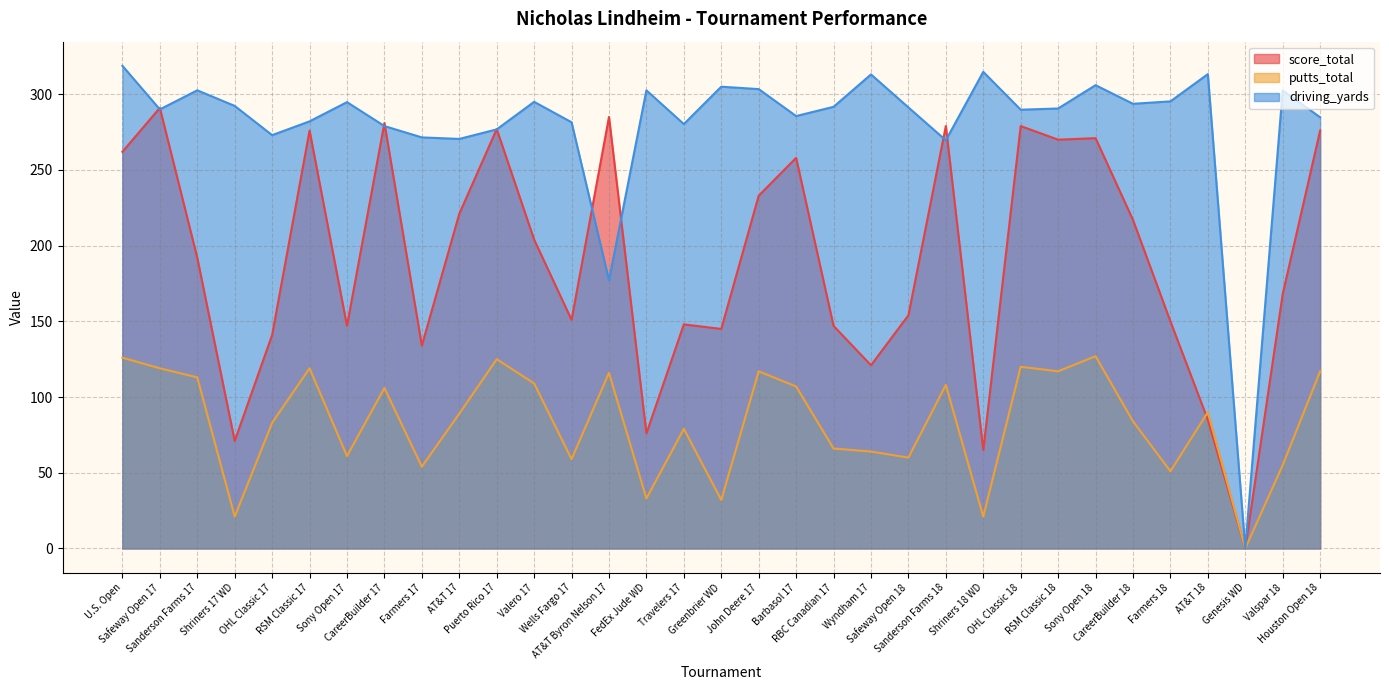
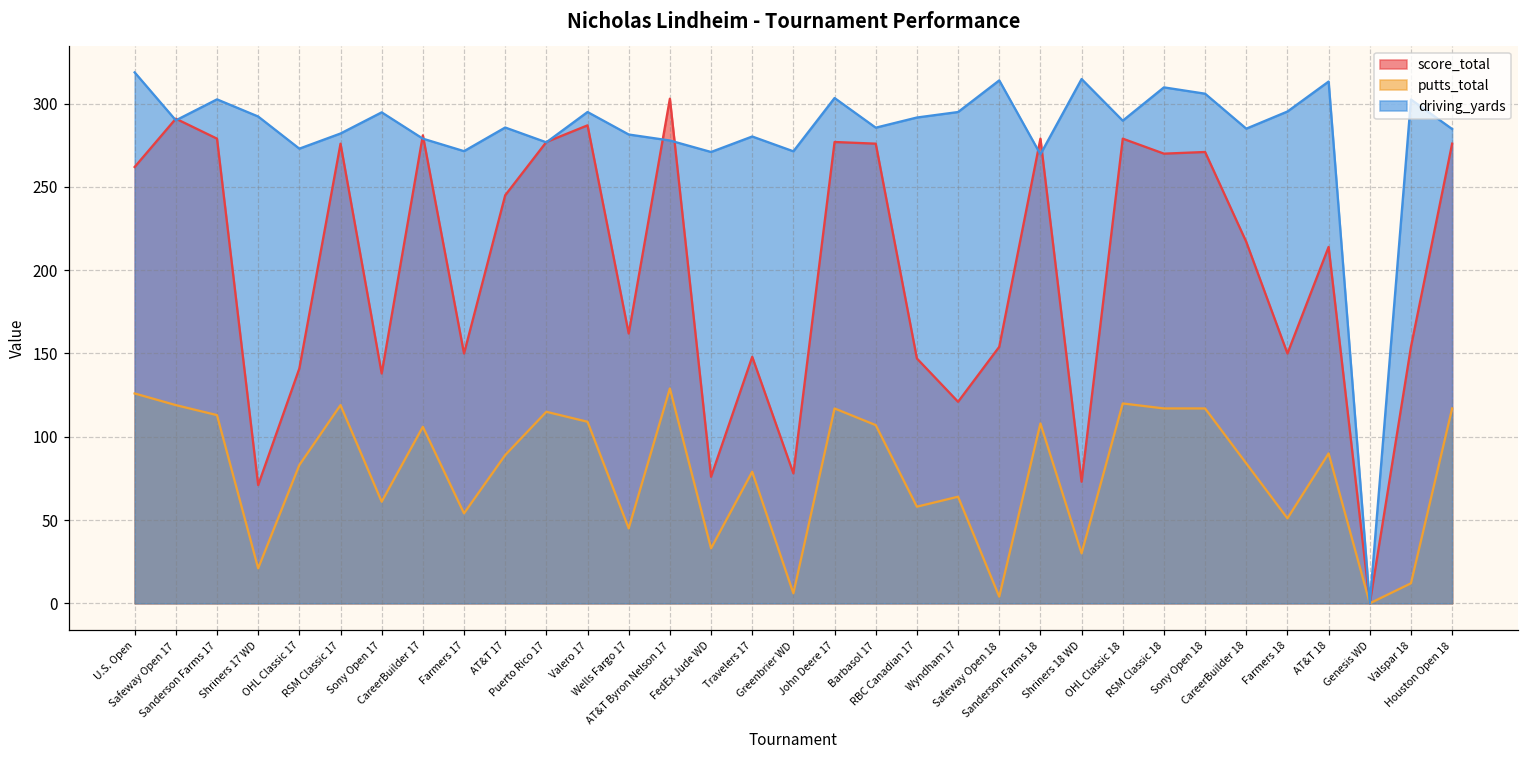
  {
    "score_total": {
      "U.S. Open": 262,
-     "Sanderson Farms 17": 192,
+     "Sanderson Farms 17": 279,
      "Shriners 17 WD": 71,
      "OHL Classic 17": 141,
      "RSM Classic 17": 276,
-     "Sony Open 17": 147,
+     "Sony Open 17": 138,
      "CareerBuilder 17": 281,
-     "Farmers 17": 134,
-     "AT&T 17": 221,
-     "Valero 17": 204,
-     "Wells Fargo 17": 151,
-     "AT&T Byron Nelson 17": 285,
+     "Farmers 17": 150,
+     "AT&T 17": 245,
+     "Valero 17": 287,
+     "Wells Fargo 17": 162,
+     "AT&T Byron Nelson 17": 303,
      "FedEx Jude WD": 76,
      "Travelers 17": 148,
-     "Greenbrier WD": 145,
-     "John Deere 17": 233,
-     "Barbasol 17": 258,
+     "Greenbrier WD": 78,
+     "John Deere 17": 277,
+     "Barbasol 17": 276,
      "RBC Canadian 17": 147,
      "Wyndham 17": 121,
      "Safeway Open 18": 154,
      "Sanderson Farms 18": 279,
-     "Shriners 18 WD": 65,
+     "Shriners 18 WD": 73,
      "OHL Classic 18": 279,
      "RSM Classic 18": 270,
      "Sony Open 18": 271,
      "CareerBuilder 18": 217,
      "Farmers 18": 150,
-     "AT&T 18": 85,
-     "Valspar 18": 168,
+     "AT&T 18": 214,
+     "Valspar 18": 154,
      "Houston Open 18": 276
    },
    "putts_total": {
      "U.S. Open": 126,
      "Safeway Open 17": 119,
      "Sanderson Farms 17": 113,
      "Shriners 17 WD": 21,
      "OHL Classic 17": 83,
      "RSM Classic 17": 119,
      "Sony Open 17": 61,
      "CareerBuilder 17": 106,
      "Farmers 17": 54,
      "AT&T 17": 89,
-     "Puerto Rico 17": 125,
+     "Puerto Rico 17": 115,
      "Valero 17": 109,
-     "Wells Fargo 17": 59,
-     "AT&T Byron Nelson 17": 116,
+     "Wells Fargo 17": 45,
+     "AT&T Byron Nelson 17": 129,
      "FedEx Jude WD": 33,
      "Travelers 17": 79,
-     "Greenbrier WD": 32,
+     "Greenbrier WD": 6,
      "John Deere 17": 117,
      "Barbasol 17": 107,
-     "RBC Canadian 17": 66,
+     "RBC Canadian 17": 58,
      "Wyndham 17": 64,
-     "Safeway Open 18": 60,
+     "Safeway Open 18": 4,
      "Sanderson Farms 18": 108,
-     "Shriners 18 WD": 21,
+     "Shriners 18 WD": 30,
      "OHL Classic 18": 120,
      "RSM Classic 18": 117,
-     "Sony Open 18": 127,
+     "Sony Open 18": 117,
      "CareerBuilder 18": 84,
      "Farmers 18": 51,
      "AT&T 18": 90,
-     "Valspar 18": 55,
+     "Valspar 18": 12,
      "Houston Open 18": 117
    },
    "driving_yards": {
      "U.S. Open": 319,
      "Sanderson Farms 17": 303,
      "Shriners 17 WD": 292,
      "OHL Classic 17": 273,
      "RSM Classic 17": 282,
      "Sony Open 17": 295,
      "CareerBuilder 17": 279,
      "Farmers 17": 272,
-     "AT&T 17": 271,
+     "AT&T 17": 286,
      "Valero 17": 295,
      "Wells Fargo 17": 282,
-     "AT&T Byron Nelson 17": 177,
-     "FedEx Jude WD": 303,
+     "AT&T Byron Nelson 17": 278,
+     "FedEx Jude WD": 271,
      "Travelers 17": 280,
-     "Greenbrier WD": 305,
+     "Greenbrier WD": 271,
      "John Deere 17": 303,
      "Barbasol 17": 286,
      "RBC Canadian 17": 292,
-     "Wyndham 17": 313,
-     "Safeway Open 18": 291,
+     "Wyndham 17": 295,
+     "Safeway Open 18": 314,
      "Sanderson Farms 18": 270,
      "Shriners 18 WD": 315,
      "OHL Classic 18": 290,
-     "RSM Classic 18": 291,
+     "RSM Classic 18": 310,
      "Sony Open 18": 306,
-     "CareerBuilder 18": 294,
+     "CareerBuilder 18": 285,
      "Farmers 18": 295,
      "AT&T 18": 313,
      "Houston Open 18": 285
    }
  }
